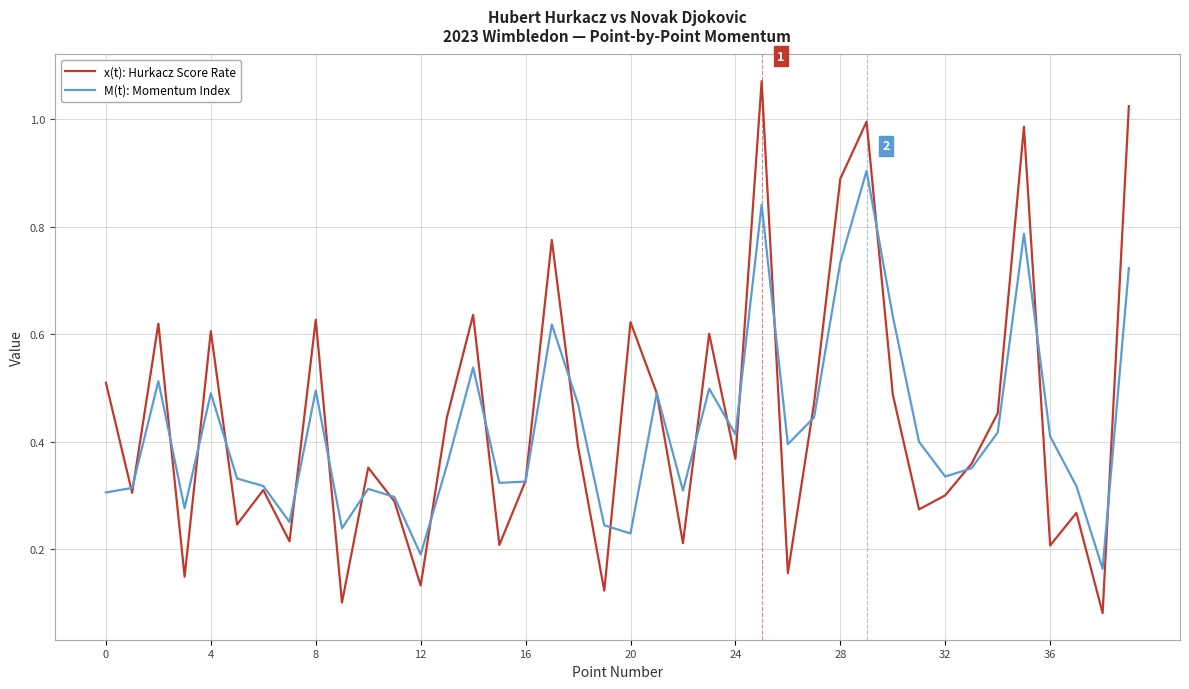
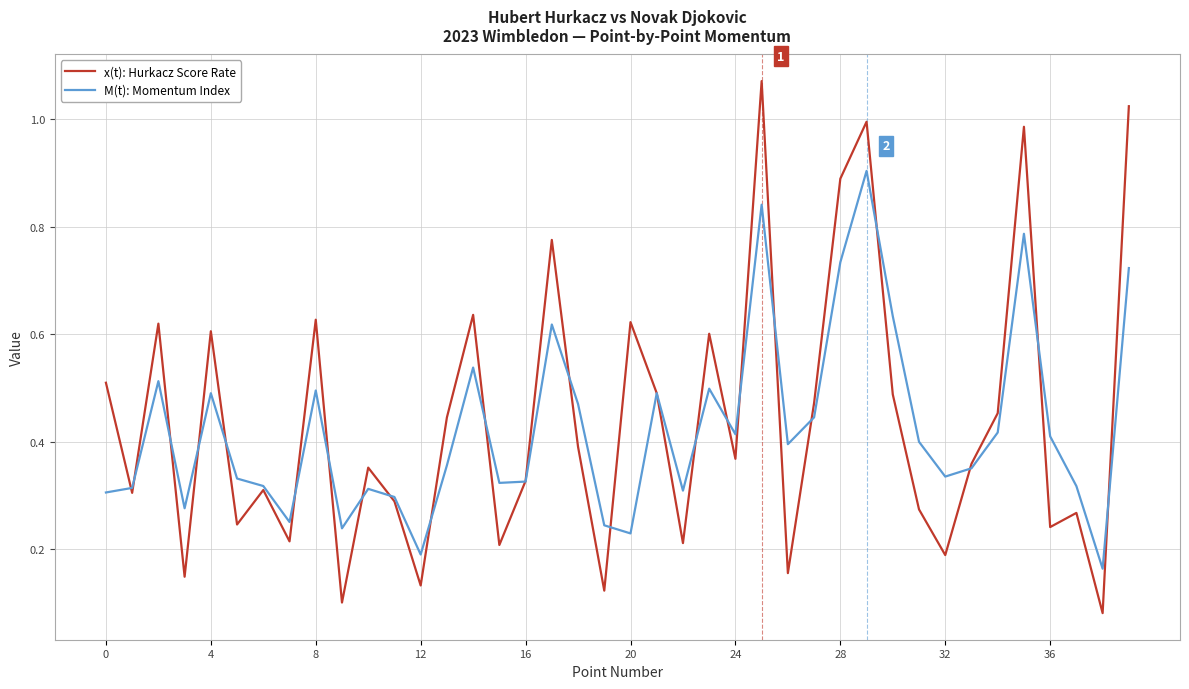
  {
    "x(t): Hurkacz Score Rate": {
      "0": 0.51,
      "4": 0.61,
      "8": 0.63,
      "12": 0.13,
      "20": 0.62,
      "24": 0.37,
      "28": 0.89,
-     "32": 0.30,
-     "36": 0.21
+     "32": 0.19,
+     "36": 0.24
    },
    "M(t): Momentum Index": {
      "0": 0.31,
      "4": 0.49,
      "8": 0.50,
      "12": 0.19,
      "20": 0.23,
      "24": 0.41,
      "28": 0.73,
      "32": 0.34,
      "36": 0.41
    }
  }
